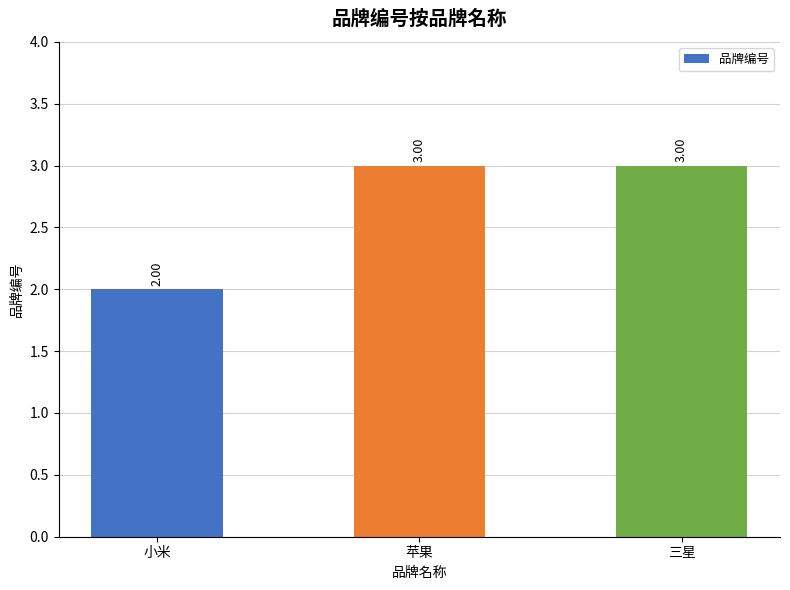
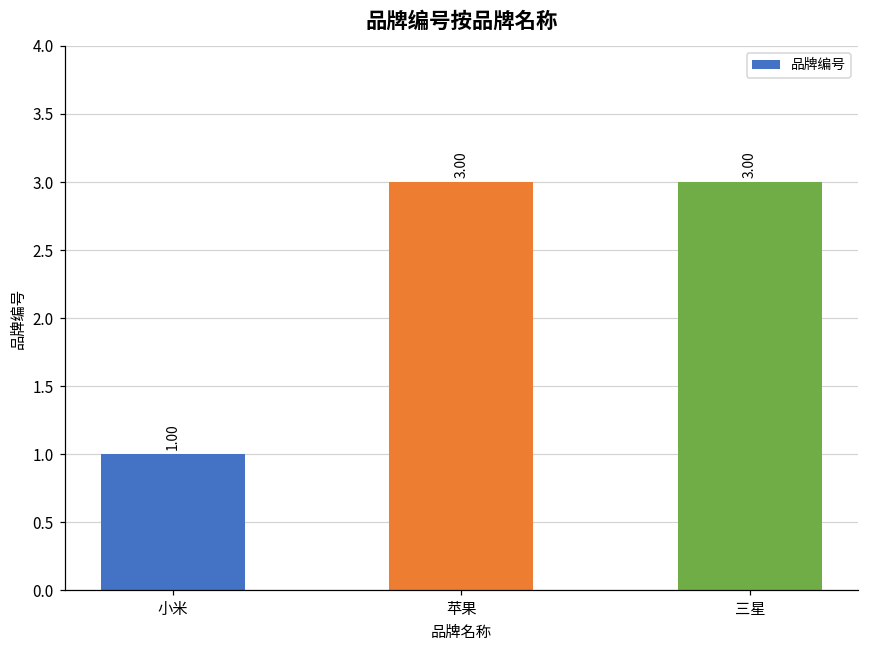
  {
-   "小米": 2.00,
+   "小米": 1.00,
    "苹果": 3.00,
    "三星": 3.00
  }
